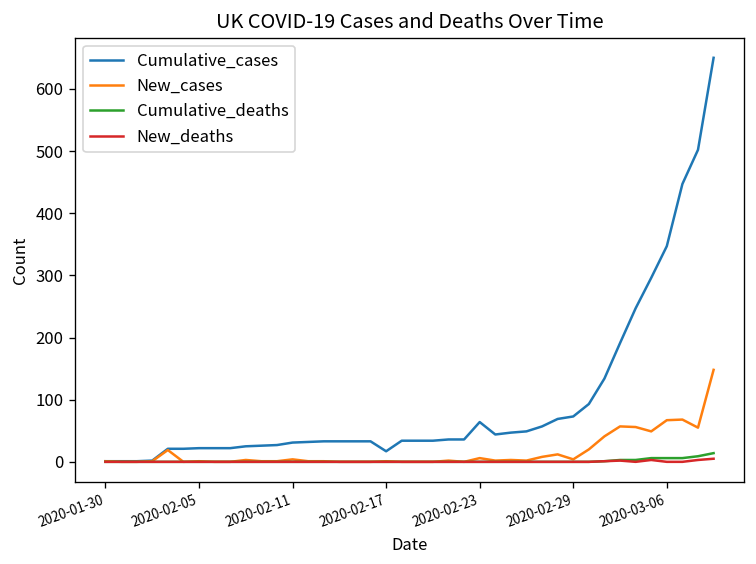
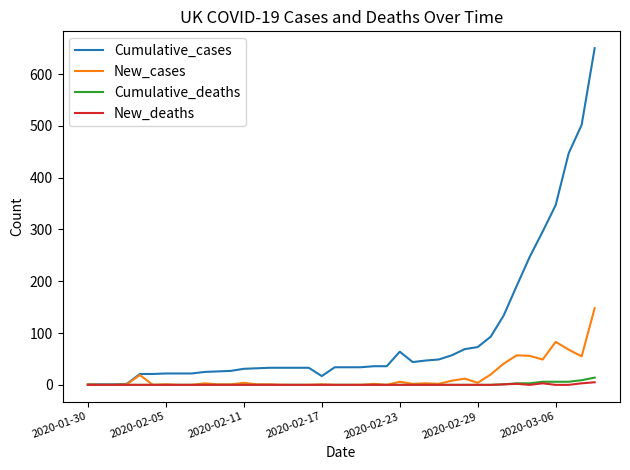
  {
    "Cumulative_cases": {
      "2020-02-05": 20,
      "2020-02-11": 30,
      "2020-02-17": 20,
      "2020-02-23": 60,
      "2020-02-29": 70,
      "2020-03-06": 350
    },
    "New_cases": {
      "2020-02-23": 10,
-     "2020-03-06": 70
+     "2020-03-06": 80
    },
    "Cumulative_deaths": {
      "2020-03-06": 10
    },
    "New_deaths": {
      "2020-03-06": 0
    }
  }
